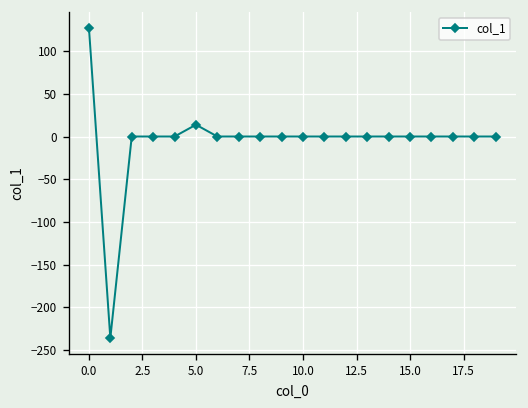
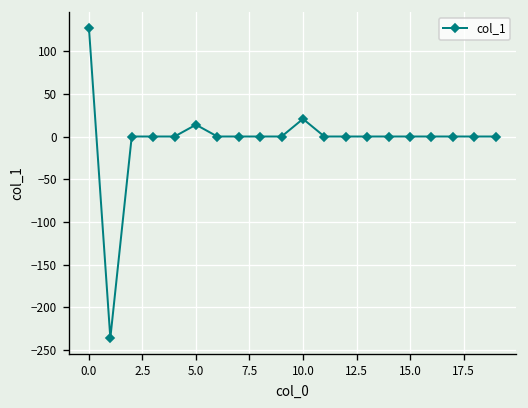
  {
    "0.0": 130,
    "5.0": 10,
-   "10.0": 0,
+   "10.0": 20,
    "15.0": 0
  }
